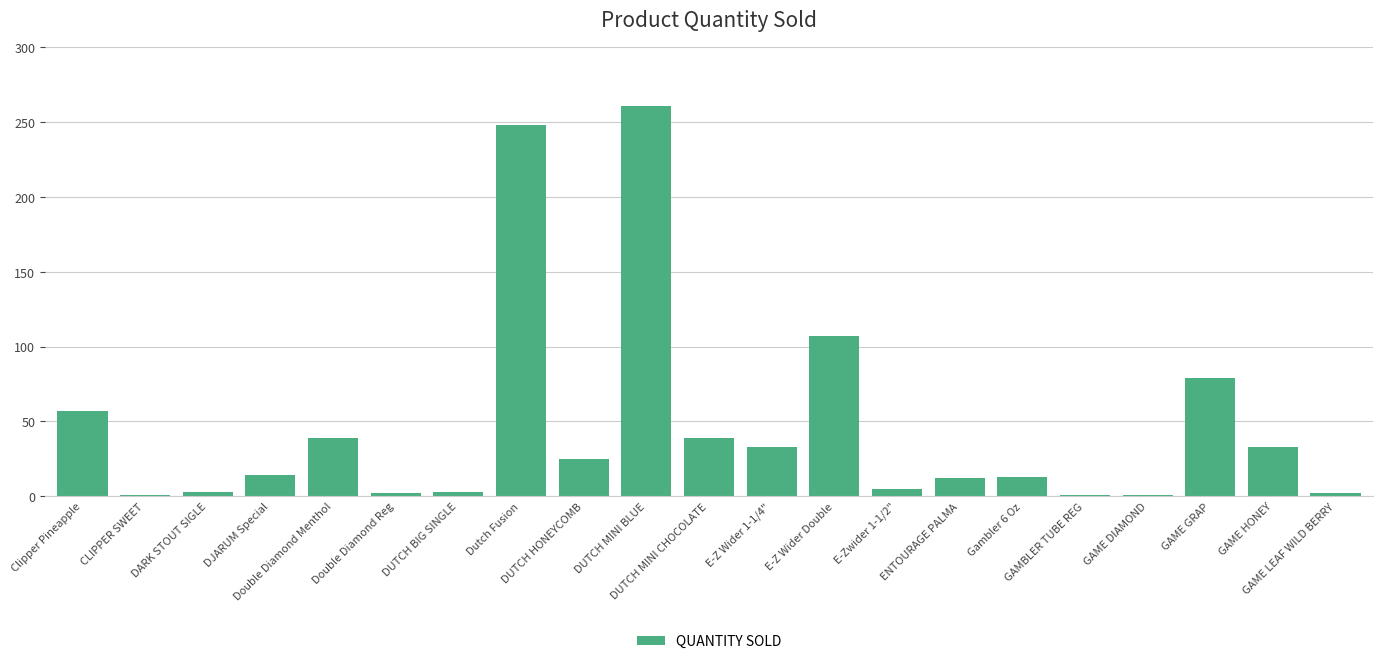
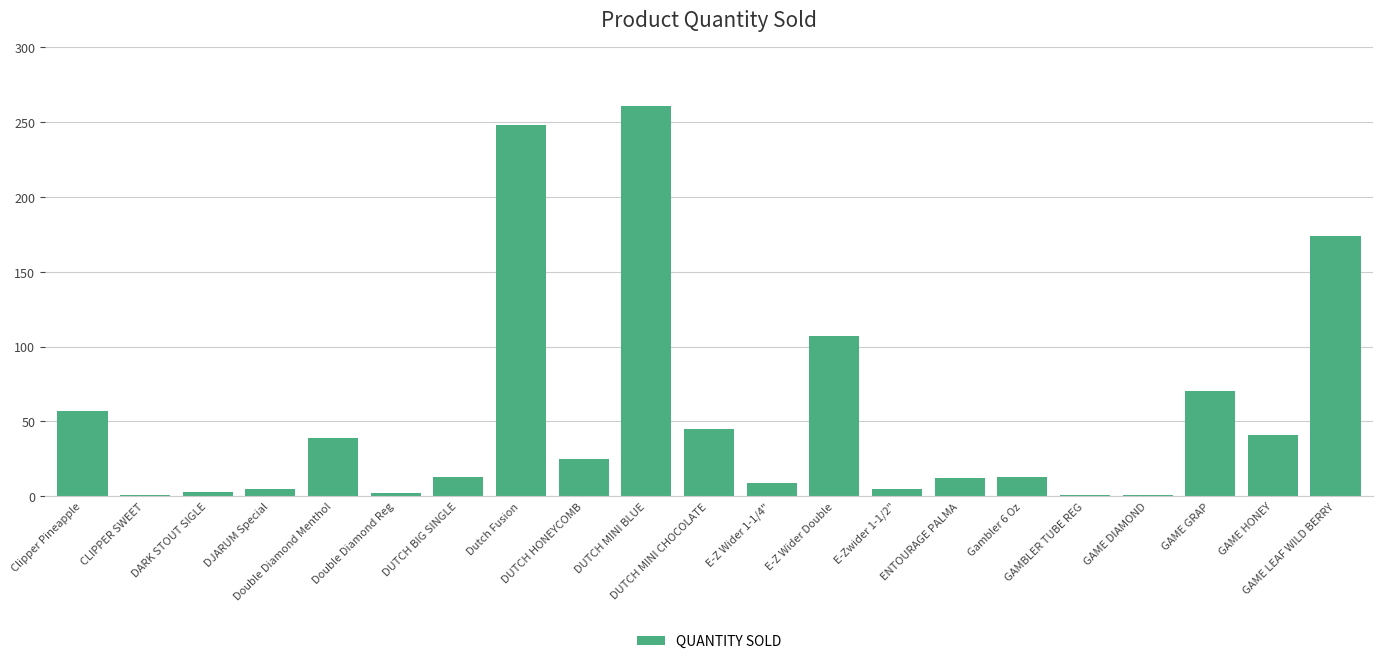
  {
    "Clipper Pineapple": 57,
    "DARK STOUT SIGLE": 3,
-   "DJARUM Special": 14,
+   "DJARUM Special": 5,
    "Double Diamond Menthol": 39,
    "Double Diamond Reg": 2,
-   "DUTCH BIG SINGLE": 3,
+   "DUTCH BIG SINGLE": 13,
    "Dutch Fusion": 248,
    "DUTCH HONEYCOMB": 25,
    "DUTCH MINI BLUE": 261,
-   "DUTCH MINI CHOCOLATE": 39,
-   "E-Z Wider 1-1/4\"": 33,
+   "DUTCH MINI CHOCOLATE": 45,
+   "E-Z Wider 1-1/4\"": 9,
    "E-Z Wider Double": 107,
    "E-Zwider 1-1/2\"": 5,
    "ENTOURAGE PALMA": 12,
    "Gambler 6 Oz": 13,
-   "GAME GRAP": 79,
-   "GAME HONEY": 33,
-   "GAME LEAF WILD BERRY": 2
+   "GAME GRAP": 70,
+   "GAME HONEY": 41,
+   "GAME LEAF WILD BERRY": 174
  }
